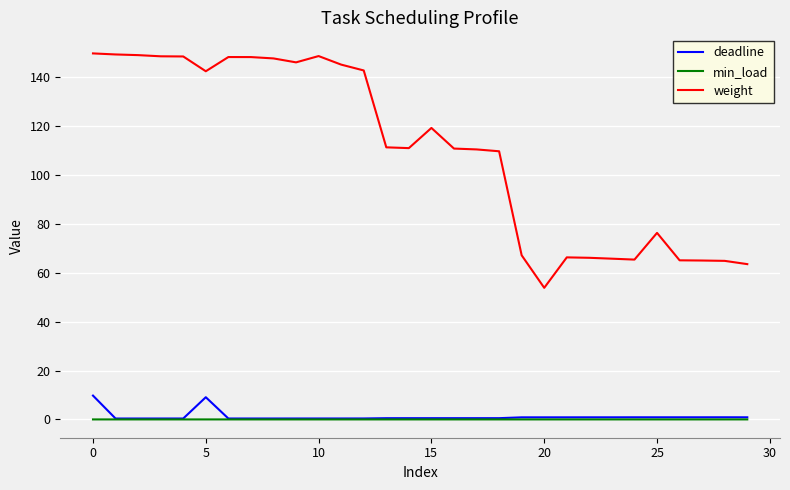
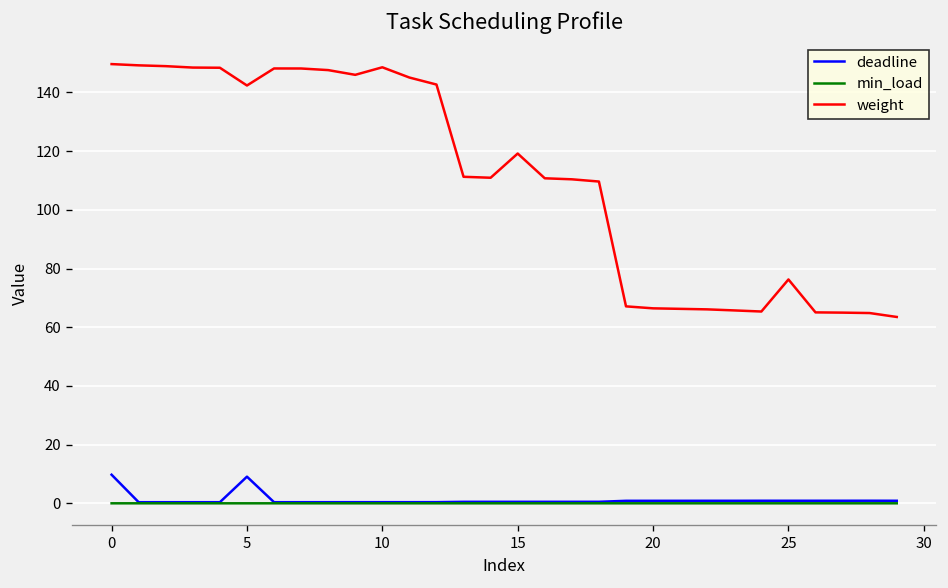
  {
    "deadline": {
      "0": 10,
      "5": 9
    },
    "min_load": {
      "0": 0,
      "5": 0
    },
    "weight": {
      "0": 150,
      "5": 142,
      "10": 149,
      "15": 119,
-     "20": 54,
+     "20": 66,
      "25": 76
    }
  }
